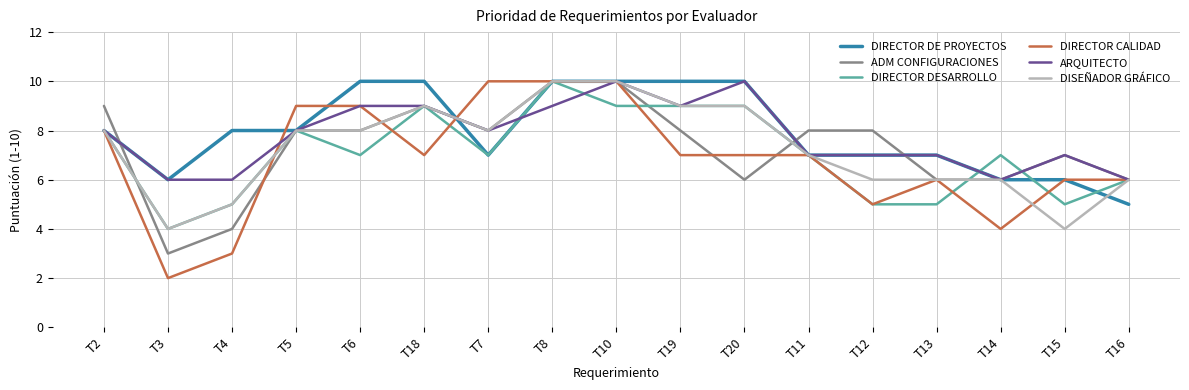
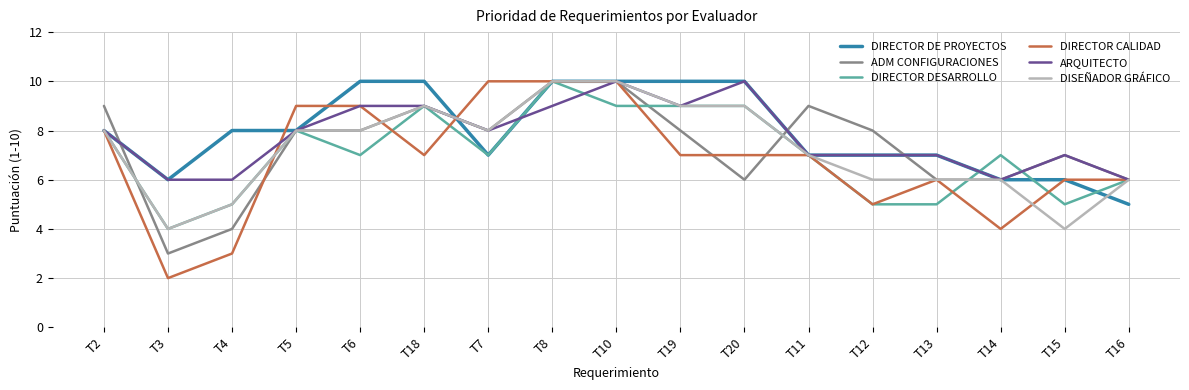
  {
    "DIRECTOR DE PROYECTOS": {
      "T4": 8,
      "T6": 10,
      "T18": 10,
      "T19": 10,
      "T16": 5
    },
    "ADM CONFIGURACIONES": {
      "T2": 9,
      "T3": 3,
      "T4": 4,
      "T19": 8,
      "T20": 6,
-     "T11": 8,
+     "T11": 9,
      "T12": 8
    },
    "DIRECTOR DESARROLLO": {
      "T6": 7,
      "T10": 9,
      "T13": 5,
      "T14": 7,
      "T15": 5
    },
    "DIRECTOR CALIDAD": {
      "T3": 2,
      "T4": 3,
      "T5": 9,
      "T18": 7,
      "T7": 10,
      "T19": 7,
      "T20": 7,
      "T14": 4
    },
    "ARQUITECTO": {
      "T4": 6,
      "T8": 9
    },
    "DISEÑADOR GRÁFICO": {
      "T12": 6,
      "T15": 4
    }
  }
